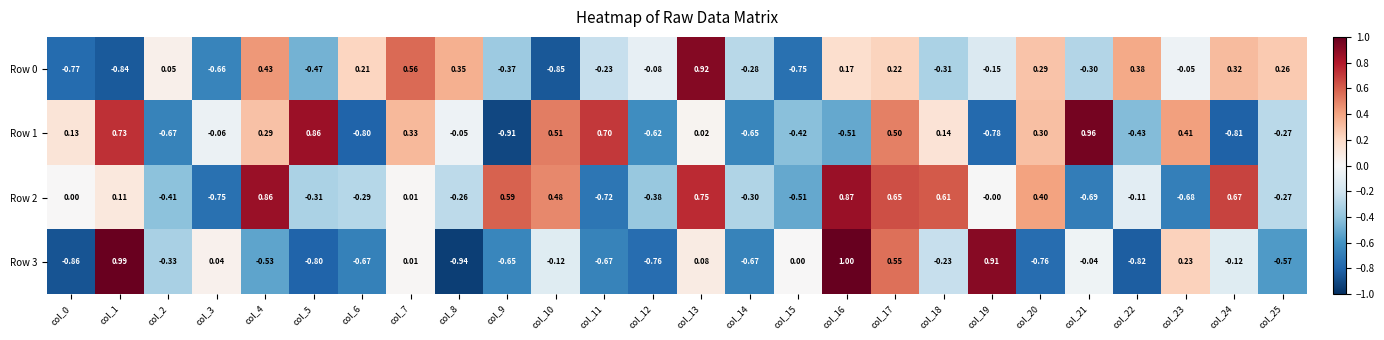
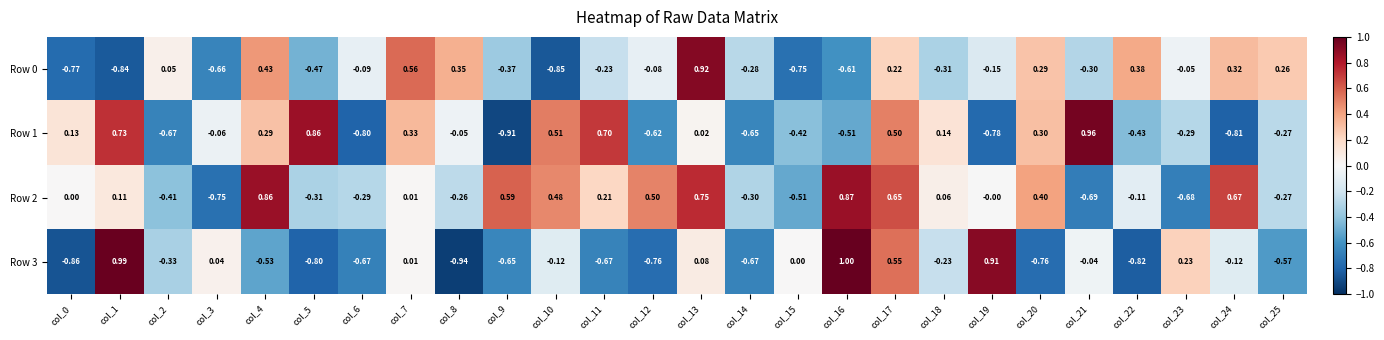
  {
    "Row 0": {
      "col_0": -0.77,
      "col_1": -0.84,
      "col_2": 0.05,
      "col_3": -0.66,
      "col_4": 0.43,
      "col_5": -0.47,
-     "col_6": 0.21,
+     "col_6": -0.09,
      "col_7": 0.56,
      "col_8": 0.35,
      "col_9": -0.37,
      "col_10": -0.85,
      "col_11": -0.23,
      "col_12": -0.08,
      "col_13": 0.92,
      "col_14": -0.28,
      "col_15": -0.75,
-     "col_16": 0.17,
+     "col_16": -0.61,
      "col_17": 0.22,
      "col_18": -0.31,
      "col_19": -0.15,
      "col_20": 0.29,
      "col_21": -0.30,
      "col_22": 0.38,
      "col_23": -0.05,
      "col_24": 0.32,
      "col_25": 0.26
    },
    "Row 1": {
      "col_0": 0.13,
      "col_1": 0.73,
      "col_2": -0.67,
      "col_3": -0.06,
      "col_4": 0.29,
      "col_5": 0.86,
      "col_6": -0.80,
      "col_7": 0.33,
      "col_8": -0.05,
      "col_9": -0.91,
      "col_10": 0.51,
      "col_11": 0.70,
      "col_12": -0.62,
      "col_13": 0.02,
      "col_14": -0.65,
      "col_15": -0.42,
      "col_16": -0.51,
      "col_17": 0.50,
      "col_18": 0.14,
      "col_19": -0.78,
      "col_20": 0.30,
      "col_21": 0.96,
      "col_22": -0.43,
-     "col_23": 0.41,
+     "col_23": -0.29,
      "col_24": -0.81,
      "col_25": -0.27
    },
    "Row 2": {
      "col_0": 0.00,
      "col_1": 0.11,
      "col_2": -0.41,
      "col_3": -0.75,
      "col_4": 0.86,
      "col_5": -0.31,
      "col_6": -0.29,
      "col_7": 0.01,
      "col_8": -0.26,
      "col_9": 0.59,
      "col_10": 0.48,
-     "col_11": -0.72,
-     "col_12": -0.38,
+     "col_11": 0.21,
+     "col_12": 0.50,
      "col_13": 0.75,
      "col_14": -0.30,
      "col_15": -0.51,
      "col_16": 0.87,
      "col_17": 0.65,
-     "col_18": 0.61,
+     "col_18": 0.06,
      "col_19": -0.00,
      "col_20": 0.40,
      "col_21": -0.69,
      "col_22": -0.11,
      "col_23": -0.68,
      "col_24": 0.67,
      "col_25": -0.27
    },
    "Row 3": {
      "col_0": -0.86,
      "col_1": 0.99,
      "col_2": -0.33,
      "col_3": 0.04,
      "col_4": -0.53,
      "col_5": -0.80,
      "col_6": -0.67,
      "col_7": 0.01,
      "col_8": -0.94,
      "col_9": -0.65,
      "col_10": -0.12,
      "col_11": -0.67,
      "col_12": -0.76,
      "col_13": 0.08,
      "col_14": -0.67,
      "col_15": 0.00,
      "col_16": 1.00,
      "col_17": 0.55,
      "col_18": -0.23,
      "col_19": 0.91,
      "col_20": -0.76,
      "col_21": -0.04,
      "col_22": -0.82,
      "col_23": 0.23,
      "col_24": -0.12,
      "col_25": -0.57
    }
  }
